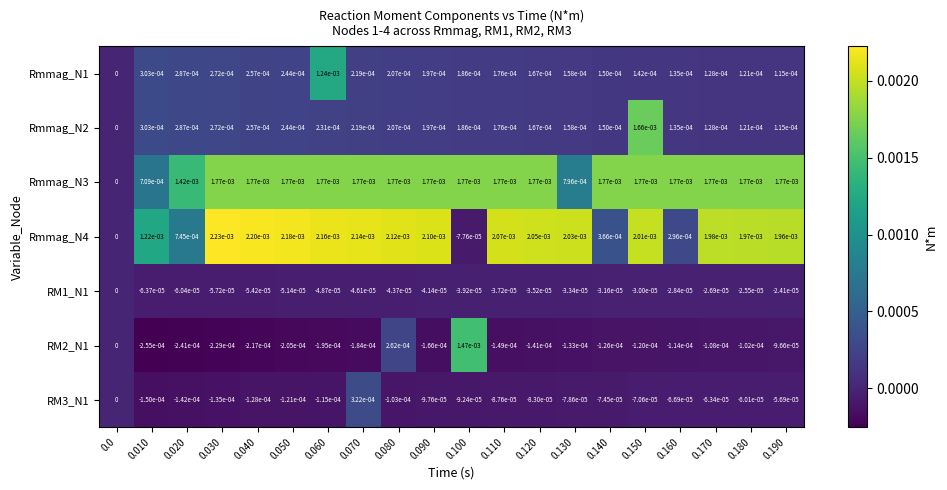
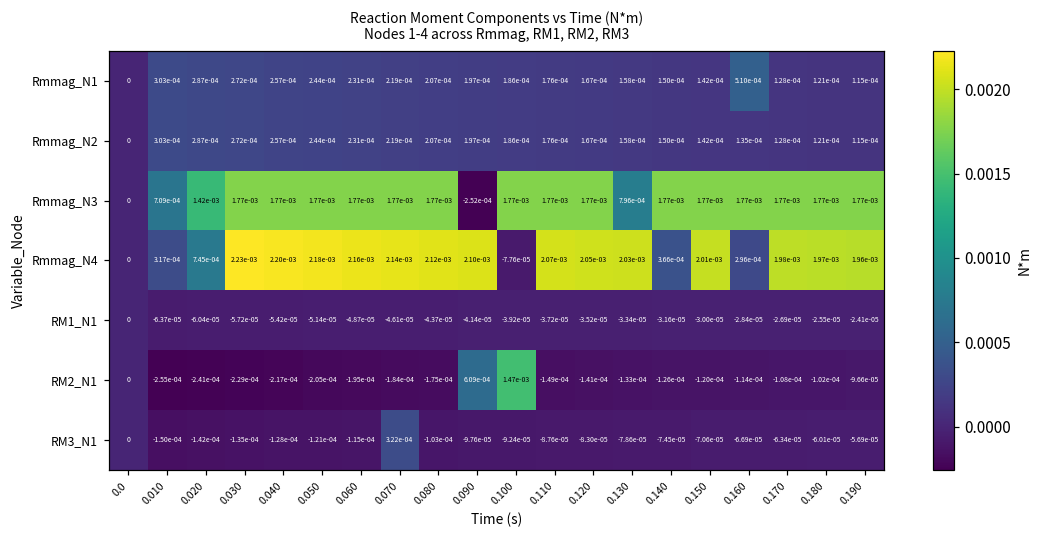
  {
    "Rmmag_N1": {
      "0.0": "0",
      "0.010": "3.03e-04",
      "0.020": "2.87e-04",
      "0.030": "2.72e-04",
      "0.040": "2.57e-04",
      "0.050": "2.44e-04",
-     "0.060": "1.24e-03",
+     "0.060": "2.31e-04",
      "0.070": "2.19e-04",
      "0.080": "2.07e-04",
      "0.090": "1.97e-04",
      "0.100": "1.86e-04",
      "0.110": "1.76e-04",
      "0.120": "1.67e-04",
      "0.130": "1.58e-04",
      "0.140": "1.50e-04",
      "0.150": "1.42e-04",
-     "0.160": "1.35e-04",
+     "0.160": "5.10e-04",
      "0.170": "1.28e-04",
      "0.180": "1.21e-04",
      "0.190": "1.15e-04"
    },
    "Rmmag_N2": {
      "0.0": "0",
      "0.010": "3.03e-04",
      "0.020": "2.87e-04",
      "0.030": "2.72e-04",
      "0.040": "2.57e-04",
      "0.050": "2.44e-04",
      "0.060": "2.31e-04",
      "0.070": "2.19e-04",
      "0.080": "2.07e-04",
      "0.090": "1.97e-04",
      "0.100": "1.86e-04",
      "0.110": "1.76e-04",
      "0.120": "1.67e-04",
      "0.130": "1.58e-04",
      "0.140": "1.50e-04",
-     "0.150": "1.66e-03",
+     "0.150": "1.42e-04",
      "0.160": "1.35e-04",
      "0.170": "1.28e-04",
      "0.180": "1.21e-04",
      "0.190": "1.15e-04"
    },
    "Rmmag_N3": {
      "0.0": "0",
      "0.010": "7.09e-04",
      "0.020": "1.42e-03",
      "0.030": "1.77e-03",
      "0.040": "1.77e-03",
      "0.050": "1.77e-03",
      "0.060": "1.77e-03",
      "0.070": "1.77e-03",
      "0.080": "1.77e-03",
-     "0.090": "1.77e-03",
+     "0.090": "-2.52e-04",
      "0.100": "1.77e-03",
      "0.110": "1.77e-03",
      "0.120": "1.77e-03",
      "0.130": "7.96e-04",
      "0.140": "1.77e-03",
      "0.150": "1.77e-03",
      "0.160": "1.77e-03",
      "0.170": "1.77e-03",
      "0.180": "1.77e-03",
      "0.190": "1.77e-03"
    },
    "Rmmag_N4": {
      "0.0": "0",
-     "0.010": "1.22e-03",
+     "0.010": "3.17e-04",
      "0.020": "7.45e-04",
      "0.030": "2.23e-03",
      "0.040": "2.20e-03",
      "0.050": "2.18e-03",
      "0.060": "2.16e-03",
      "0.070": "2.14e-03",
      "0.080": "2.12e-03",
      "0.090": "2.10e-03",
      "0.100": "-7.76e-05",
      "0.110": "2.07e-03",
      "0.120": "2.05e-03",
      "0.130": "2.03e-03",
      "0.140": "3.66e-04",
      "0.150": "2.01e-03",
      "0.160": "2.96e-04",
      "0.170": "1.98e-03",
      "0.180": "1.97e-03",
      "0.190": "1.96e-03"
    },
    "RM1_N1": {
      "0.0": "0",
      "0.010": "-6.37e-05",
      "0.020": "-6.04e-05",
      "0.030": "-5.72e-05",
      "0.040": "-5.42e-05",
      "0.050": "-5.14e-05",
      "0.060": "-4.87e-05",
      "0.070": "-4.61e-05",
      "0.080": "-4.37e-05",
      "0.090": "-4.14e-05",
      "0.100": "-3.92e-05",
      "0.110": "-3.72e-05",
      "0.120": "-3.52e-05",
      "0.130": "-3.34e-05",
      "0.140": "-3.16e-05",
      "0.150": "-3.00e-05",
      "0.160": "-2.84e-05",
      "0.170": "-2.69e-05",
      "0.180": "-2.55e-05",
      "0.190": "-2.41e-05"
    },
    "RM2_N1": {
      "0.0": "0",
      "0.010": "-2.55e-04",
      "0.020": "-2.41e-04",
      "0.030": "-2.29e-04",
      "0.040": "-2.17e-04",
      "0.050": "-2.05e-04",
      "0.060": "-1.95e-04",
      "0.070": "-1.84e-04",
-     "0.080": "2.62e-04",
-     "0.090": "-1.66e-04",
+     "0.080": "-1.75e-04",
+     "0.090": "6.09e-04",
      "0.100": "1.47e-03",
      "0.110": "-1.49e-04",
      "0.120": "-1.41e-04",
      "0.130": "-1.33e-04",
      "0.140": "-1.26e-04",
      "0.150": "-1.20e-04",
      "0.160": "-1.14e-04",
      "0.170": "-1.08e-04",
      "0.180": "-1.02e-04",
      "0.190": "-9.66e-05"
    },
    "RM3_N1": {
      "0.0": "0",
      "0.010": "-1.50e-04",
      "0.020": "-1.42e-04",
      "0.030": "-1.35e-04",
      "0.040": "-1.28e-04",
      "0.050": "-1.21e-04",
      "0.060": "-1.15e-04",
      "0.070": "3.22e-04",
      "0.080": "-1.03e-04",
      "0.090": "-9.76e-05",
      "0.100": "-9.24e-05",
      "0.110": "-8.76e-05",
      "0.120": "-8.30e-05",
      "0.130": "-7.86e-05",
      "0.140": "-7.45e-05",
      "0.150": "-7.06e-05",
      "0.160": "-6.69e-05",
      "0.170": "-6.34e-05",
      "0.180": "-6.01e-05",
      "0.190": "-5.69e-05"
    }
  }
